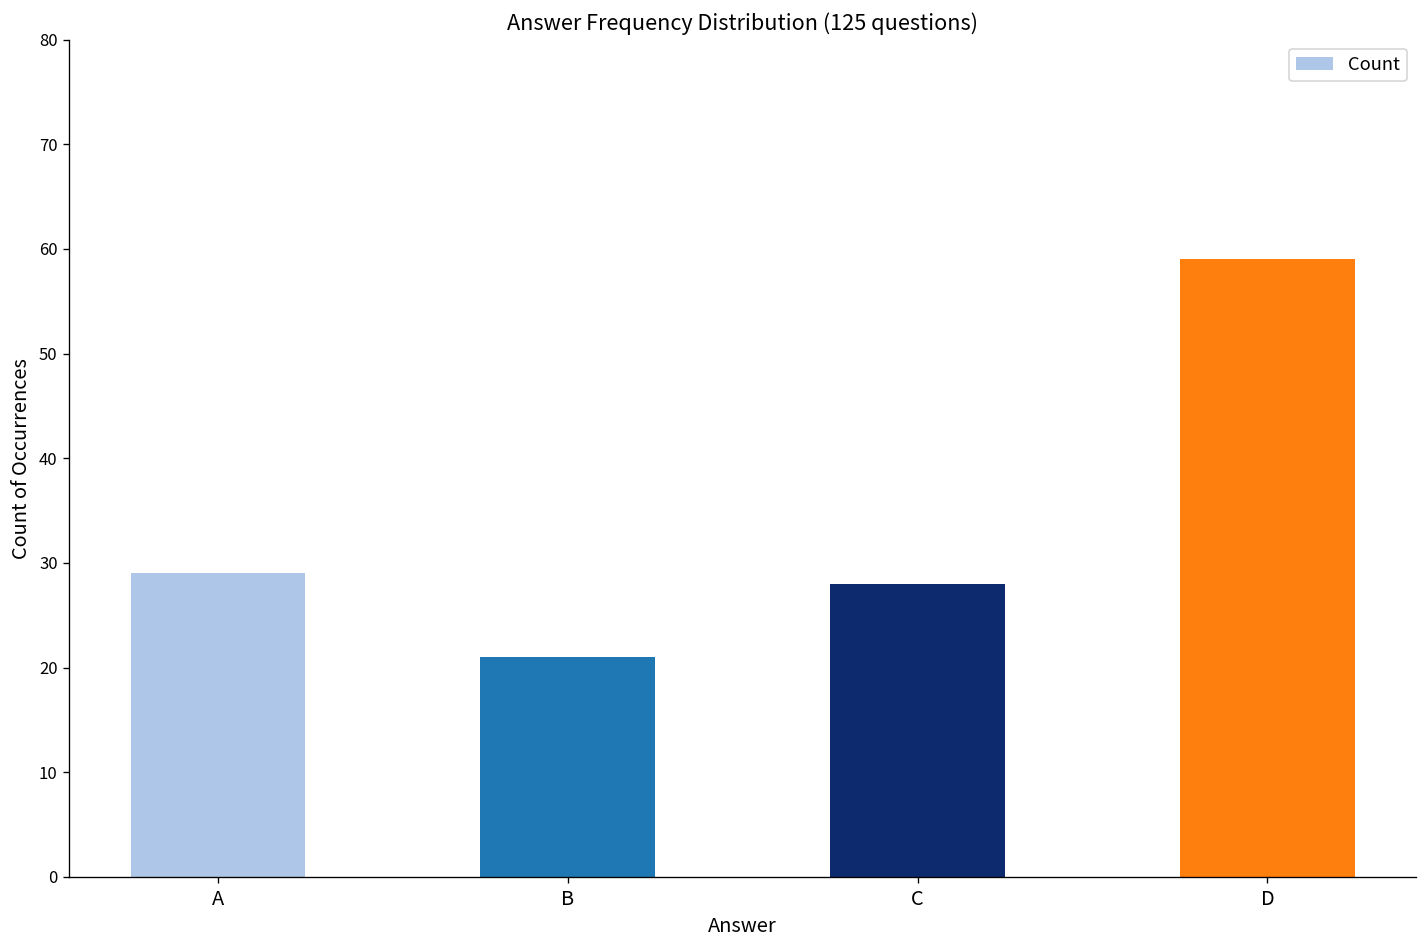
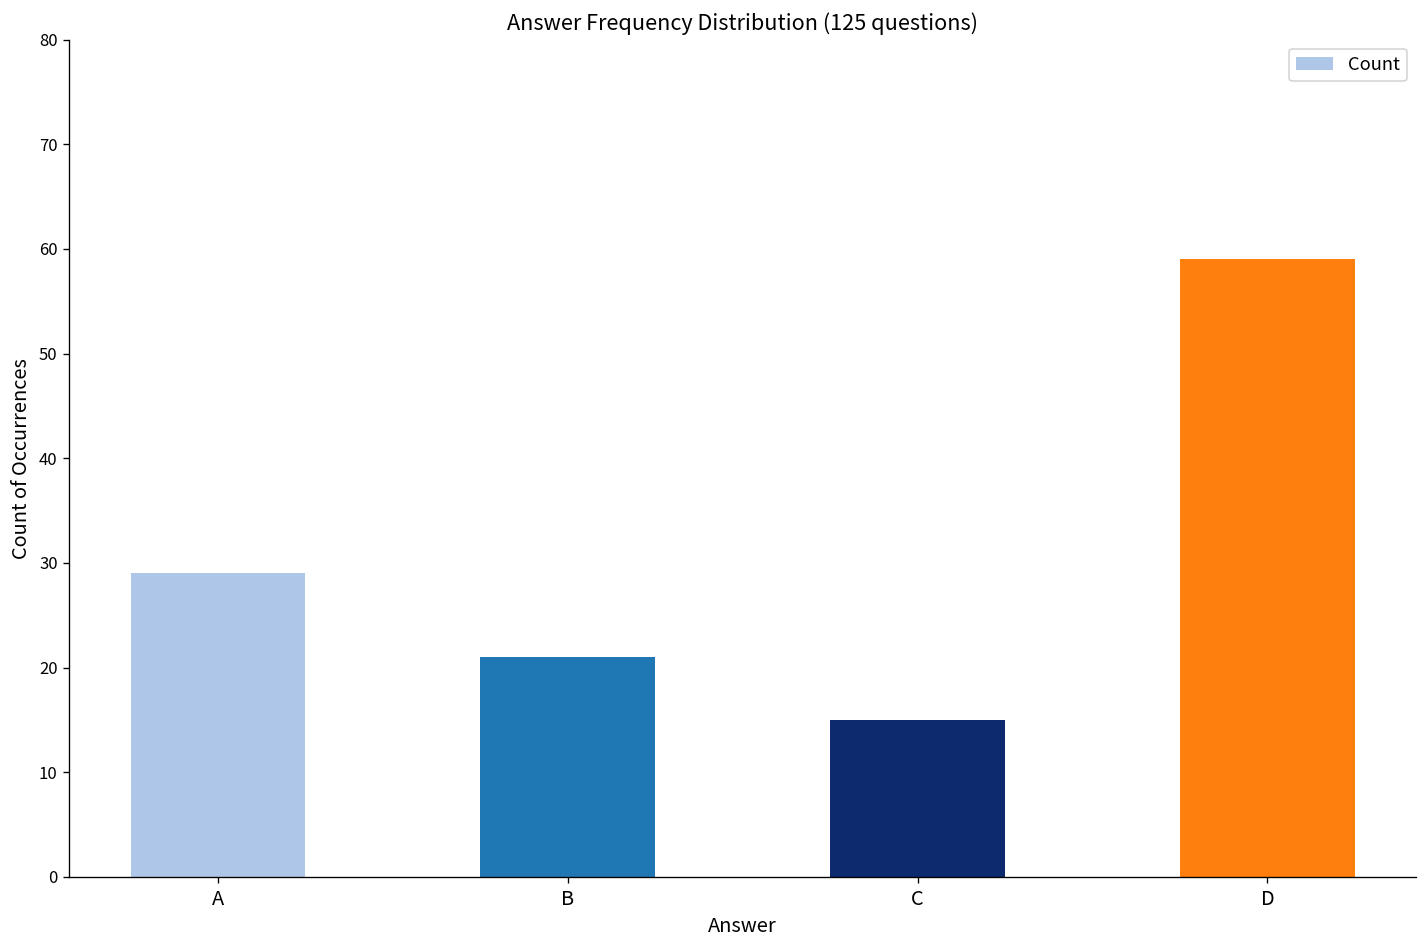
  {
    "A": 29,
    "B": 21,
-   "C": 28,
+   "C": 15,
    "D": 59
  }
